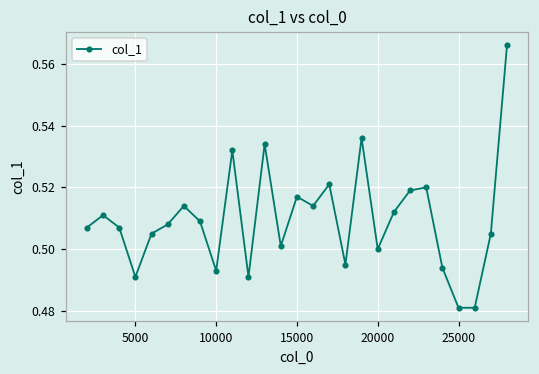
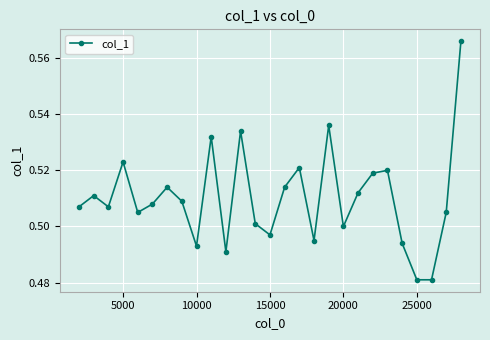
  {
-   "5000": 0.491,
+   "5000": 0.523,
    "10000": 0.493,
-   "15000": 0.517,
+   "15000": 0.497,
    "20000": 0.500,
    "25000": 0.481
  }
